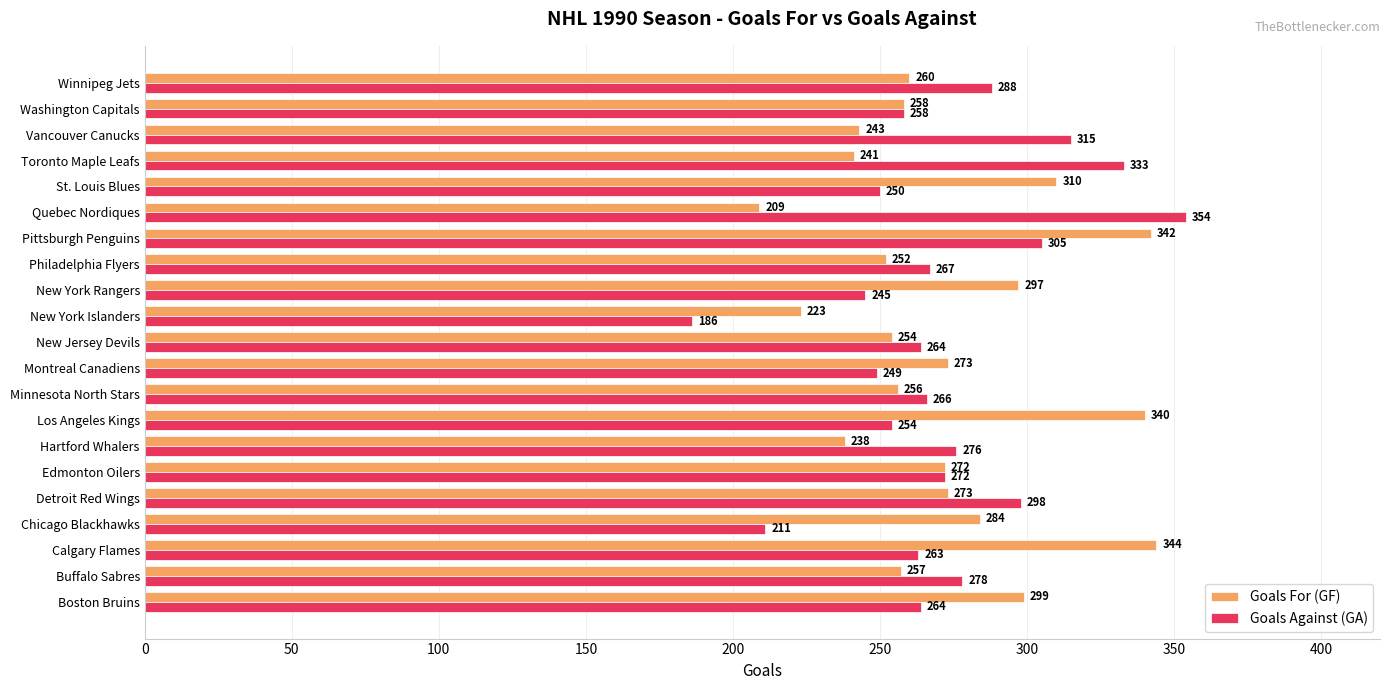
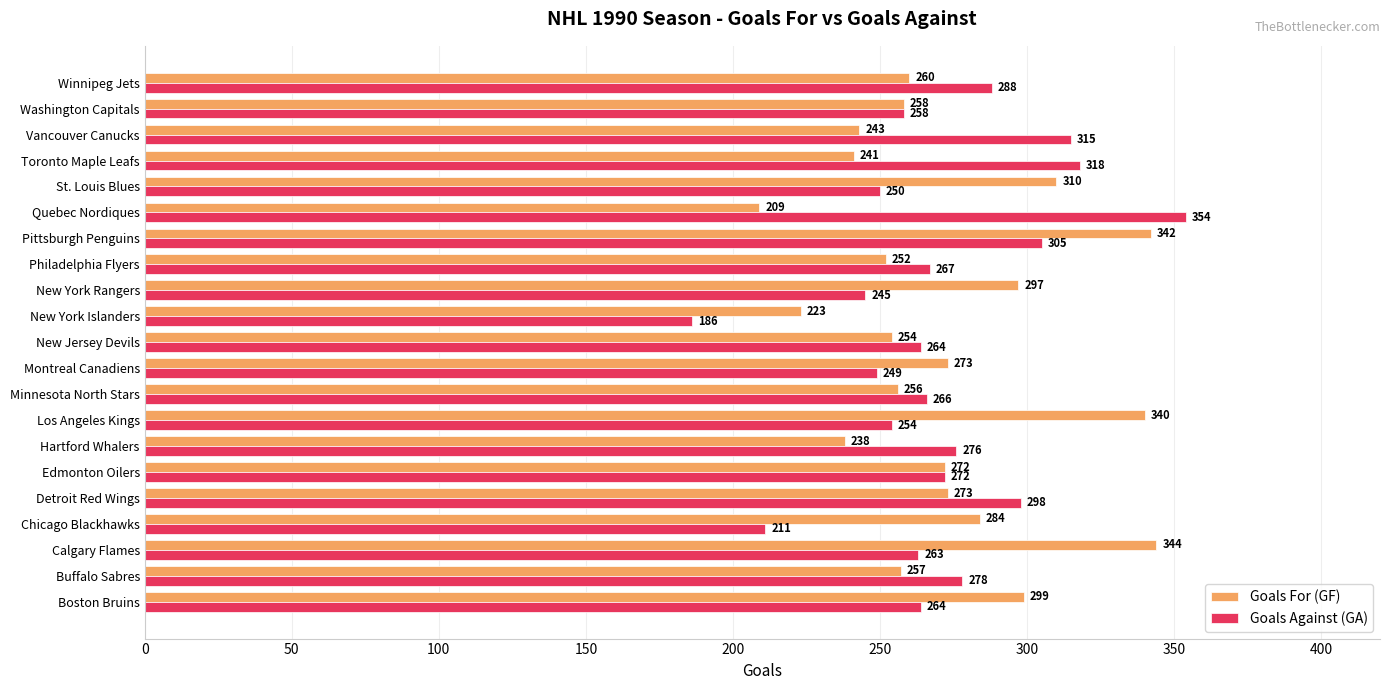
  {
    "Goals For (GF)": {
      "Winnipeg Jets": 260,
      "Vancouver Canucks": 243,
      "Toronto Maple Leafs": 241,
      "St. Louis Blues": 310,
      "Quebec Nordiques": 209,
      "Pittsburgh Penguins": 342,
      "Philadelphia Flyers": 252,
      "New York Rangers": 297,
      "New York Islanders": 223,
      "New Jersey Devils": 254,
      "Montreal Canadiens": 273,
      "Minnesota North Stars": 256,
      "Los Angeles Kings": 340,
      "Hartford Whalers": 238,
      "Detroit Red Wings": 273,
      "Chicago Blackhawks": 284,
      "Calgary Flames": 344,
      "Buffalo Sabres": 257,
      "Boston Bruins": 299
    },
    "Goals Against (GA)": {
      "Winnipeg Jets": 288,
      "Vancouver Canucks": 315,
-     "Toronto Maple Leafs": 333,
+     "Toronto Maple Leafs": 318,
      "St. Louis Blues": 250,
      "Quebec Nordiques": 354,
      "Pittsburgh Penguins": 305,
      "Philadelphia Flyers": 267,
      "New York Rangers": 245,
      "New York Islanders": 186,
      "New Jersey Devils": 264,
      "Montreal Canadiens": 249,
      "Minnesota North Stars": 266,
      "Los Angeles Kings": 254,
      "Hartford Whalers": 276,
      "Detroit Red Wings": 298,
      "Chicago Blackhawks": 211,
      "Calgary Flames": 263,
      "Buffalo Sabres": 278,
      "Boston Bruins": 264
    }
  }
